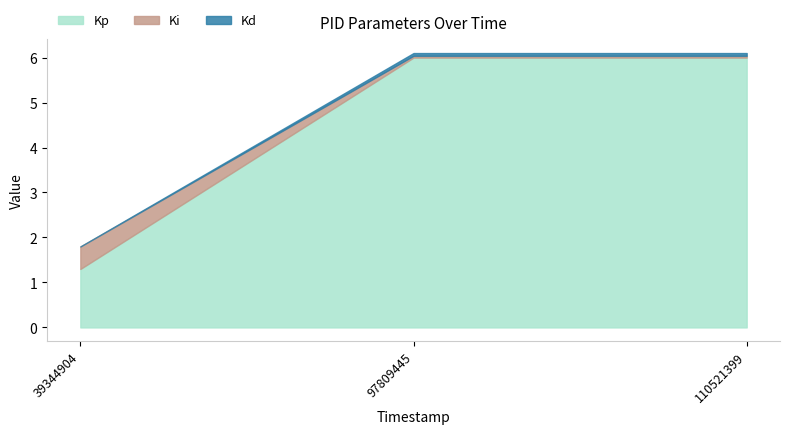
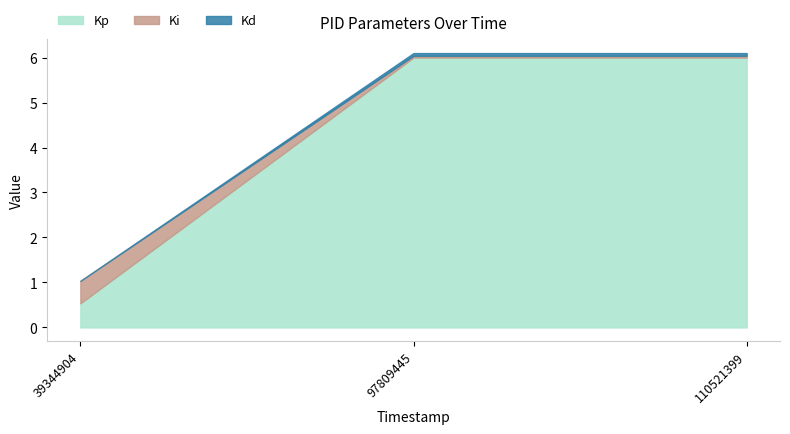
  {
    "Kp": {
-     "39344904": 1.3
+     "39344904": 0.5
    },
    "Kd": {
      "97809445": 0.1,
      "110521399": 0.1
    }
  }
